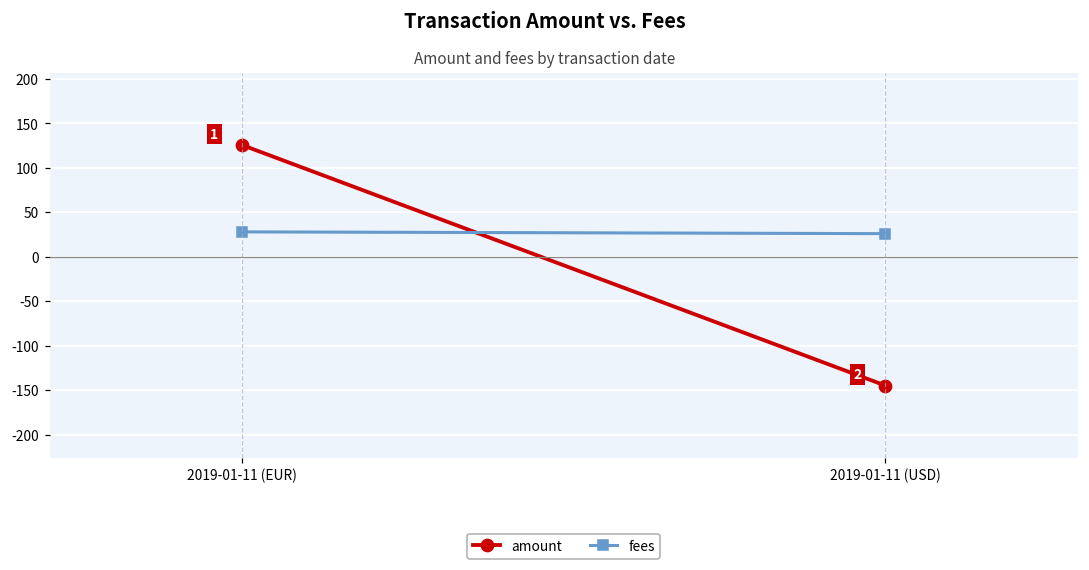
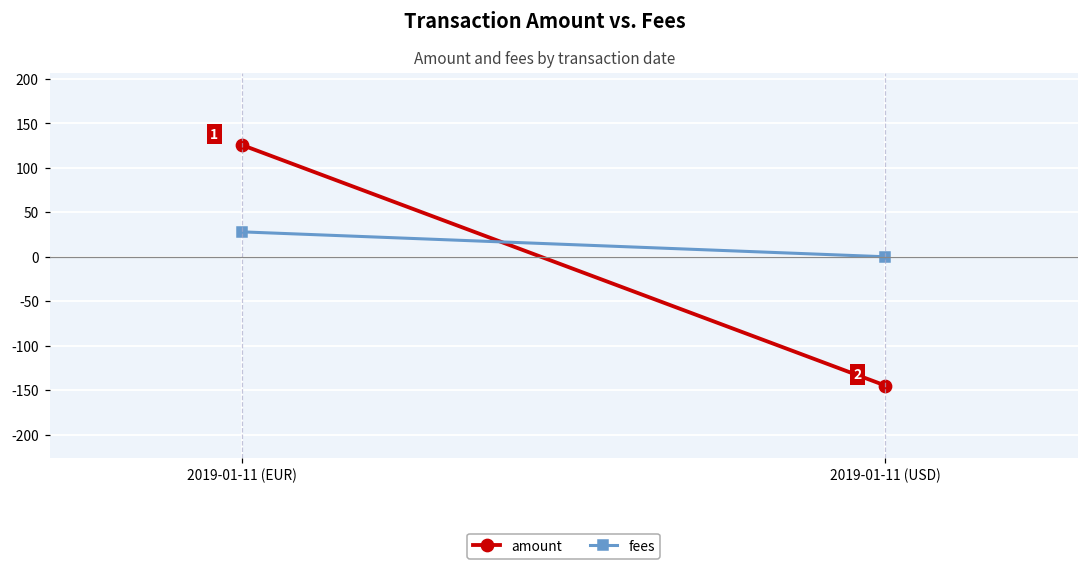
  {
    "fees": {
      "2019-01-11 (EUR)": 30,
-     "2019-01-11 (USD)": 30
+     "2019-01-11 (USD)": 0
    }
  }
